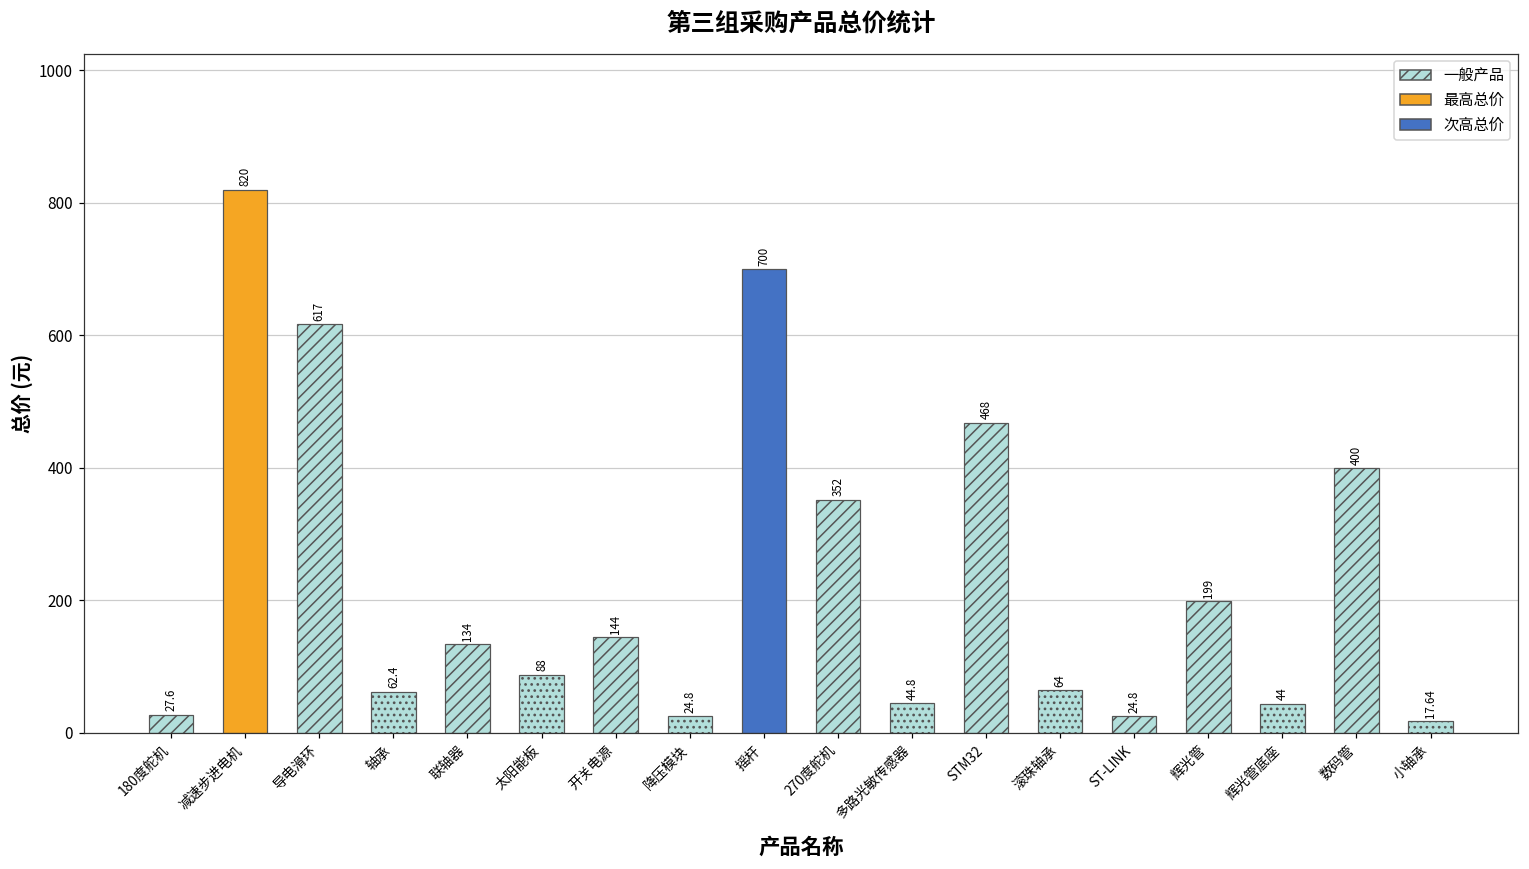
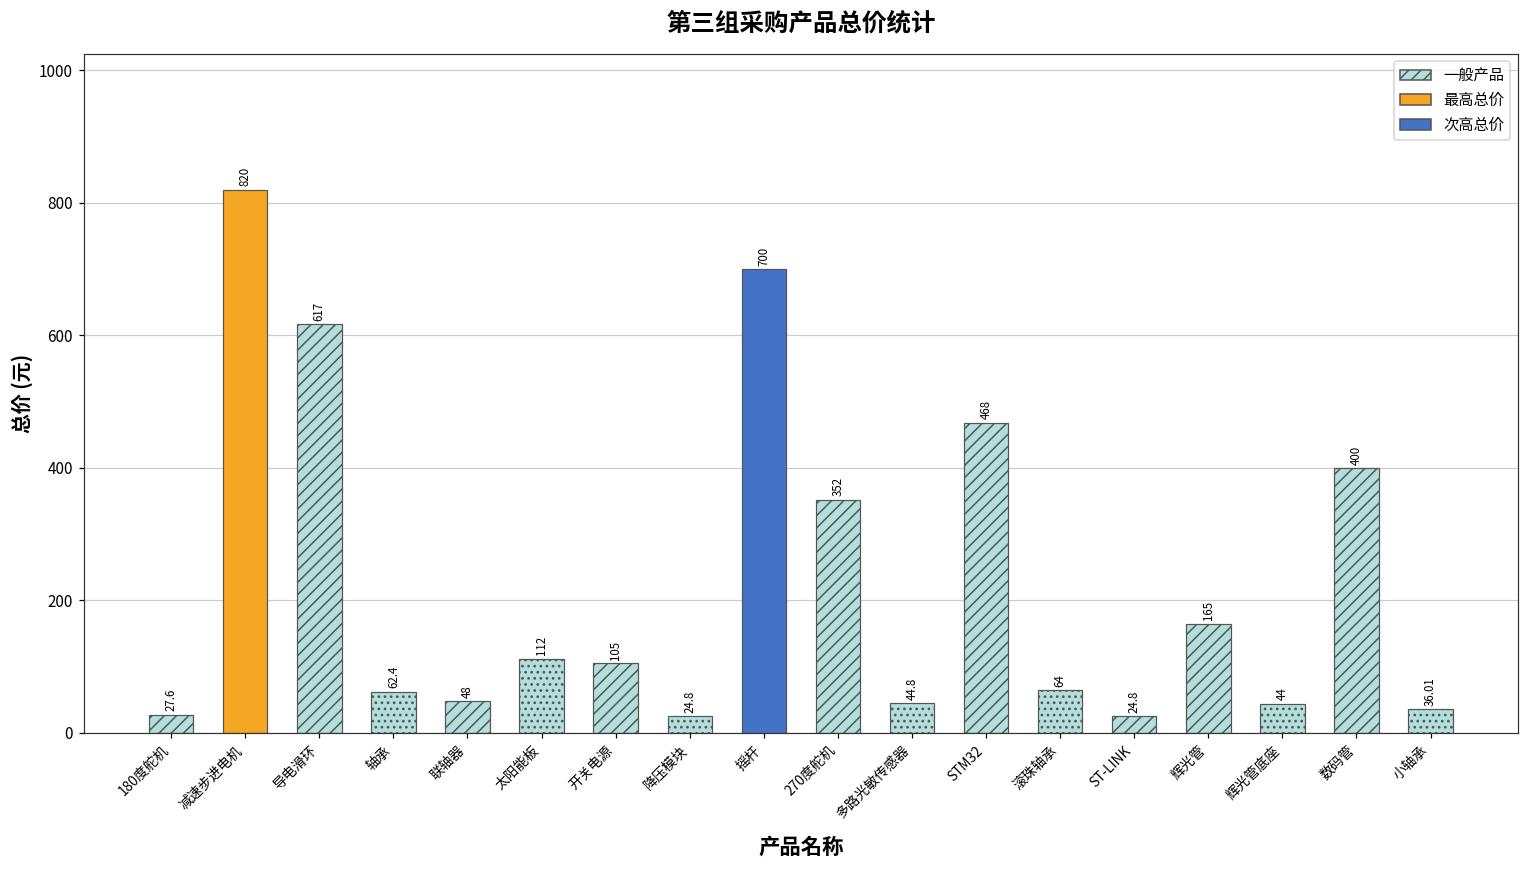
  {
    "180度舵机": 27.6,
    "减速步进电机": 820,
    "导电滑环": 617,
    "轴承": 62.4,
-   "联轴器": 134,
-   "太阳能板": 88,
-   "开关电源": 144,
+   "联轴器": 48,
+   "太阳能板": 112,
+   "开关电源": 105,
    "降压模块": 24.8,
    "摇杆": 700,
    "270度舵机": 352,
    "多路光敏传感器": 44.8,
    "STM32": 468,
    "滚珠轴承": 64,
    "ST-LINK": 24.8,
-   "辉光管": 199,
+   "辉光管": 165,
    "辉光管底座": 44,
    "数码管": 400,
-   "小轴承": 17.64
+   "小轴承": 36.01
  }
